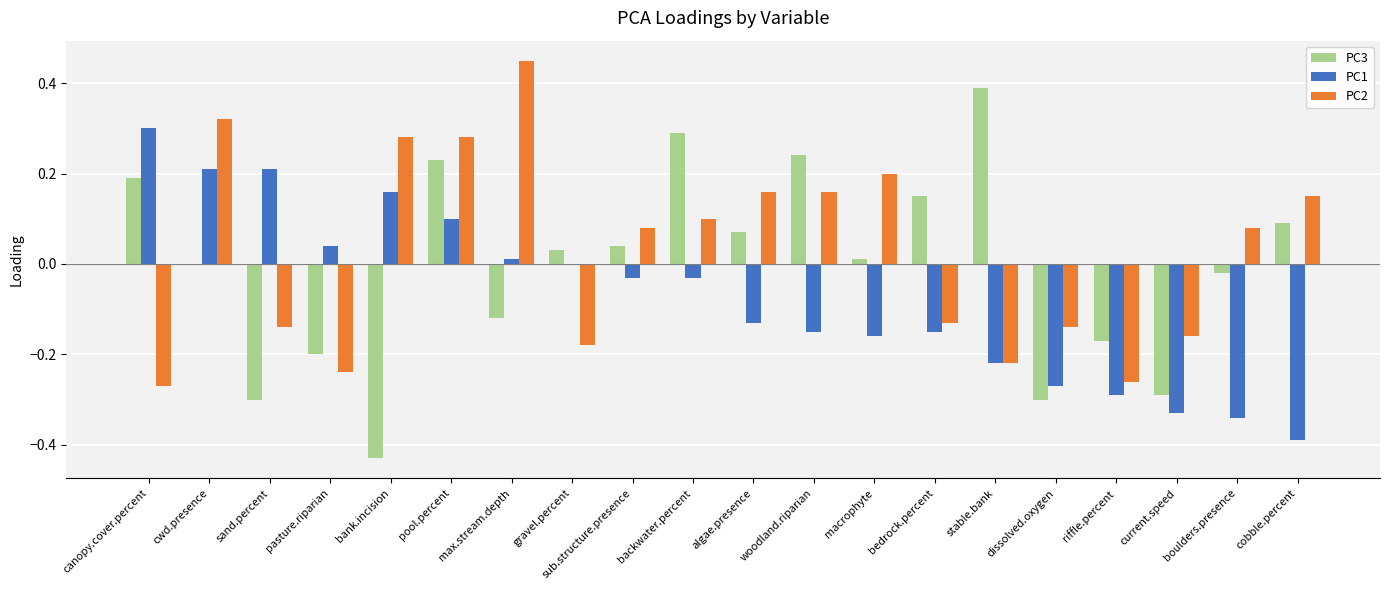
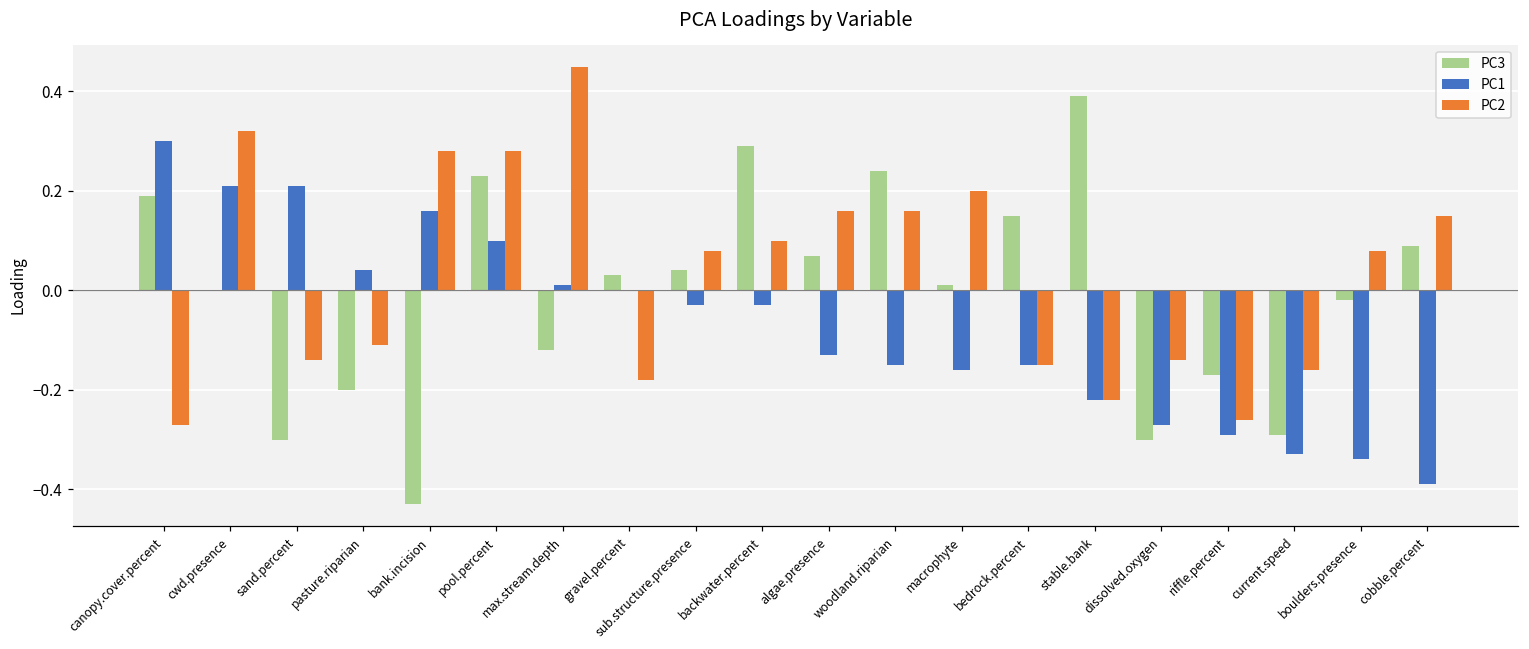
  {
    "PC3": {
      "canopy.cover.percent": 0.19,
      "cwd.presence": 0.00,
      "sand.percent": -0.30,
      "pasture.riparian": -0.20,
      "bank.incision": -0.43,
      "pool.percent": 0.23,
      "max.stream.depth": -0.12,
      "gravel.percent": 0.03,
      "sub.structure.presence": 0.04,
      "backwater.percent": 0.29,
      "algae.presence": 0.07,
      "woodland.riparian": 0.24,
      "macrophyte": 0.01,
      "bedrock.percent": 0.15,
      "stable.bank": 0.39,
      "dissolved.oxygen": -0.30,
      "riffle.percent": -0.17,
      "current.speed": -0.29,
      "boulders.presence": -0.02,
      "cobble.percent": 0.09
    },
    "PC1": {
      "canopy.cover.percent": 0.30,
      "cwd.presence": 0.21,
      "sand.percent": 0.21,
      "pasture.riparian": 0.04,
      "bank.incision": 0.16,
      "pool.percent": 0.10,
      "max.stream.depth": 0.01,
      "gravel.percent": 0.00,
      "sub.structure.presence": -0.03,
      "backwater.percent": -0.03,
      "algae.presence": -0.13,
      "woodland.riparian": -0.15,
      "macrophyte": -0.16,
      "bedrock.percent": -0.15,
      "stable.bank": -0.22,
      "dissolved.oxygen": -0.27,
      "riffle.percent": -0.29,
      "current.speed": -0.33,
      "boulders.presence": -0.34,
      "cobble.percent": -0.39
    },
    "PC2": {
      "canopy.cover.percent": -0.27,
      "cwd.presence": 0.32,
      "sand.percent": -0.14,
-     "pasture.riparian": -0.24,
+     "pasture.riparian": -0.11,
      "bank.incision": 0.28,
      "pool.percent": 0.28,
      "max.stream.depth": 0.45,
      "gravel.percent": -0.18,
      "sub.structure.presence": 0.08,
      "backwater.percent": 0.10,
      "algae.presence": 0.16,
      "woodland.riparian": 0.16,
      "macrophyte": 0.20,
-     "bedrock.percent": -0.13,
+     "bedrock.percent": -0.15,
      "stable.bank": -0.22,
      "dissolved.oxygen": -0.14,
      "riffle.percent": -0.26,
      "current.speed": -0.16,
      "boulders.presence": 0.08,
      "cobble.percent": 0.15
    }
  }
